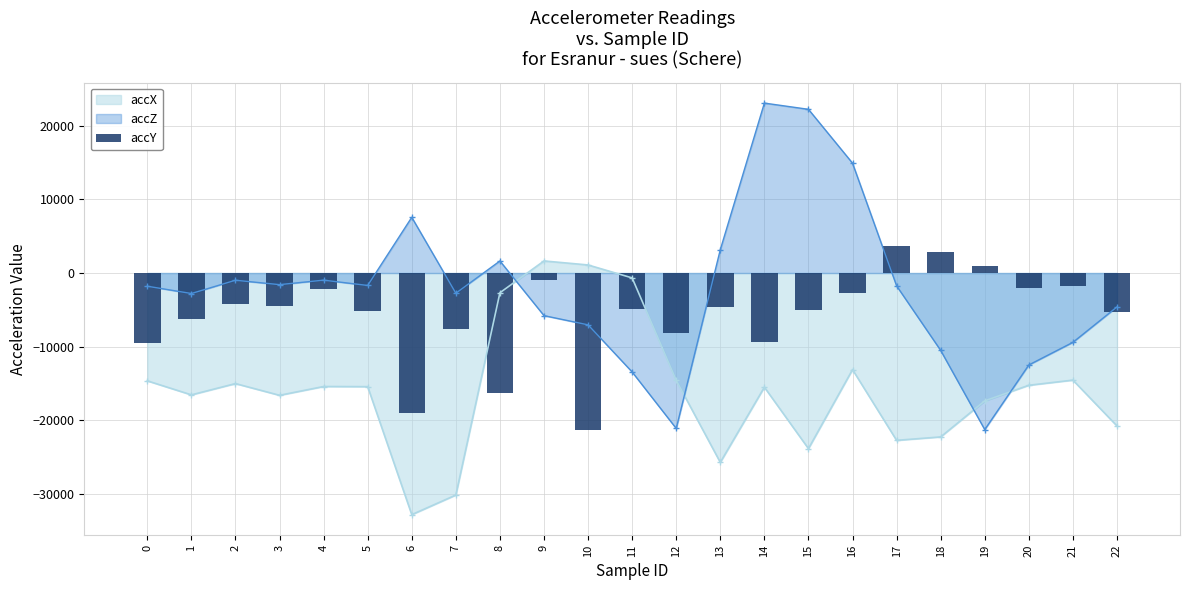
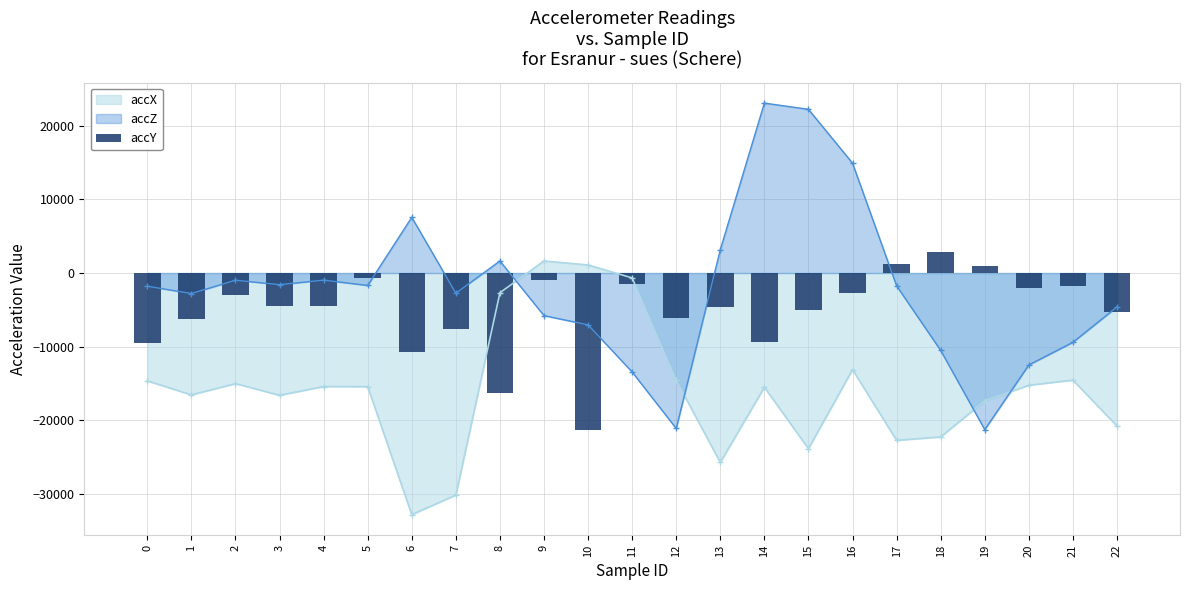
  {
    "accY": {
      "0": -9000,
      "1": -6000,
-     "2": -4000,
+     "2": -3000,
      "3": -4000,
-     "4": -2000,
-     "5": -5000,
-     "6": -19000,
+     "4": -4000,
+     "5": -1000,
+     "6": -11000,
      "7": -8000,
      "8": -16000,
      "9": -1000,
      "10": -21000,
-     "11": -5000,
-     "12": -8000,
+     "11": -2000,
+     "12": -6000,
      "13": -5000,
      "14": -9000,
      "15": -5000,
      "16": -3000,
-     "17": 4000,
+     "17": 1000,
      "18": 3000,
      "19": 1000,
      "20": -2000,
      "21": -2000,
      "22": -5000
    }
  }
